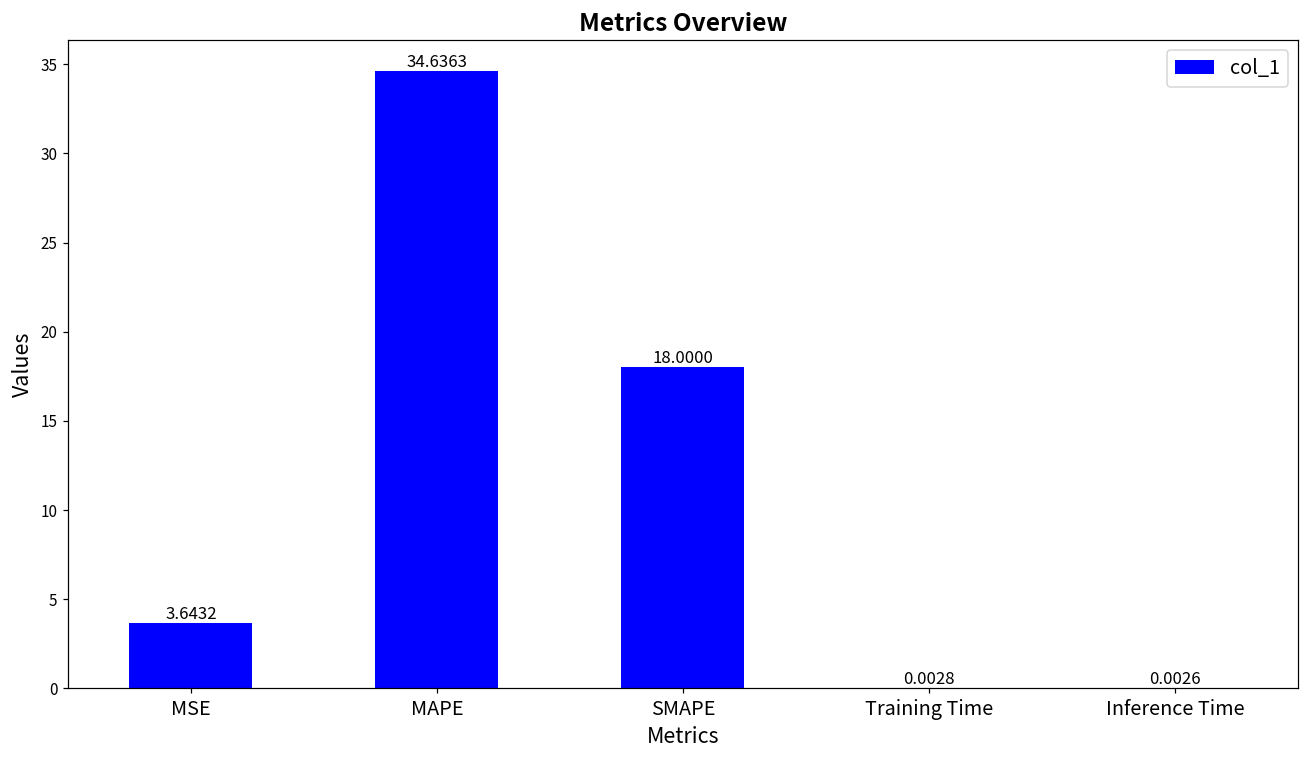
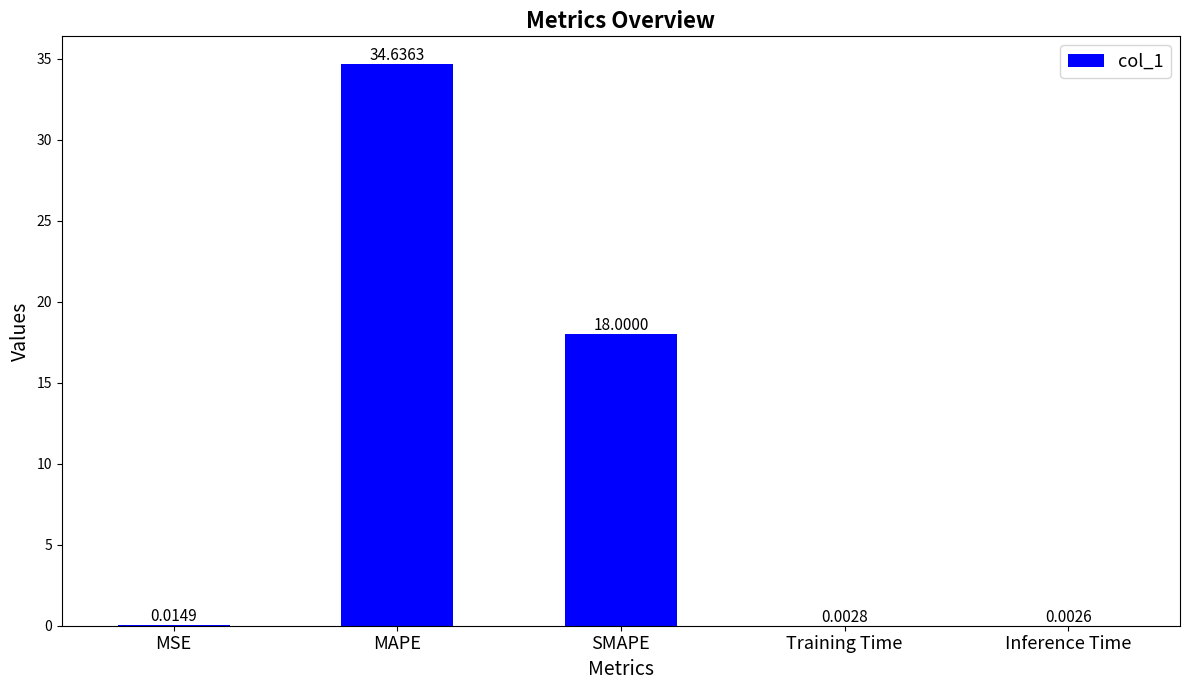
  {
-   "MSE": 3.6432,
+   "MSE": 0.0149,
    "MAPE": 34.6363,
    "SMAPE": 18.0000,
    "Training Time": 0.0028,
    "Inference Time": 0.0026
  }
